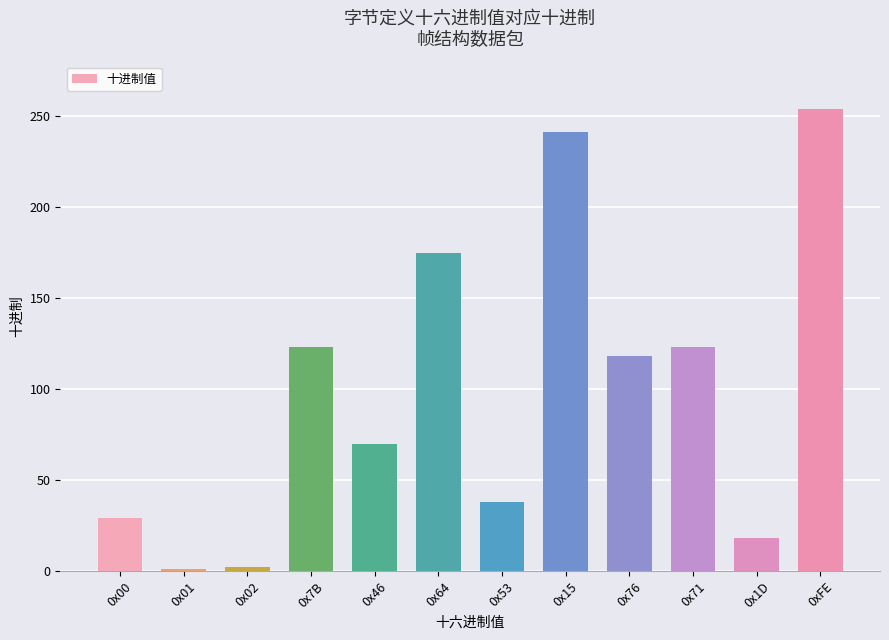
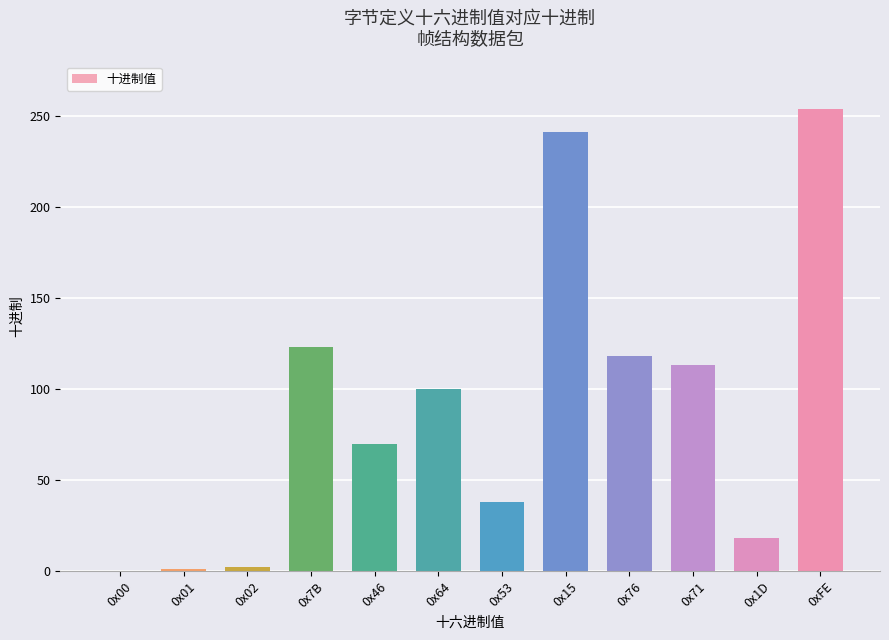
  {
-   "0x00": 29,
+   "0x00": 0,
    "0x02": 2,
    "0x7B": 123,
    "0x46": 70,
-   "0x64": 175,
+   "0x64": 100,
    "0x53": 38,
    "0x15": 241,
    "0x76": 118,
-   "0x71": 123,
+   "0x71": 113,
    "0x1D": 18,
    "0xFE": 254
  }
